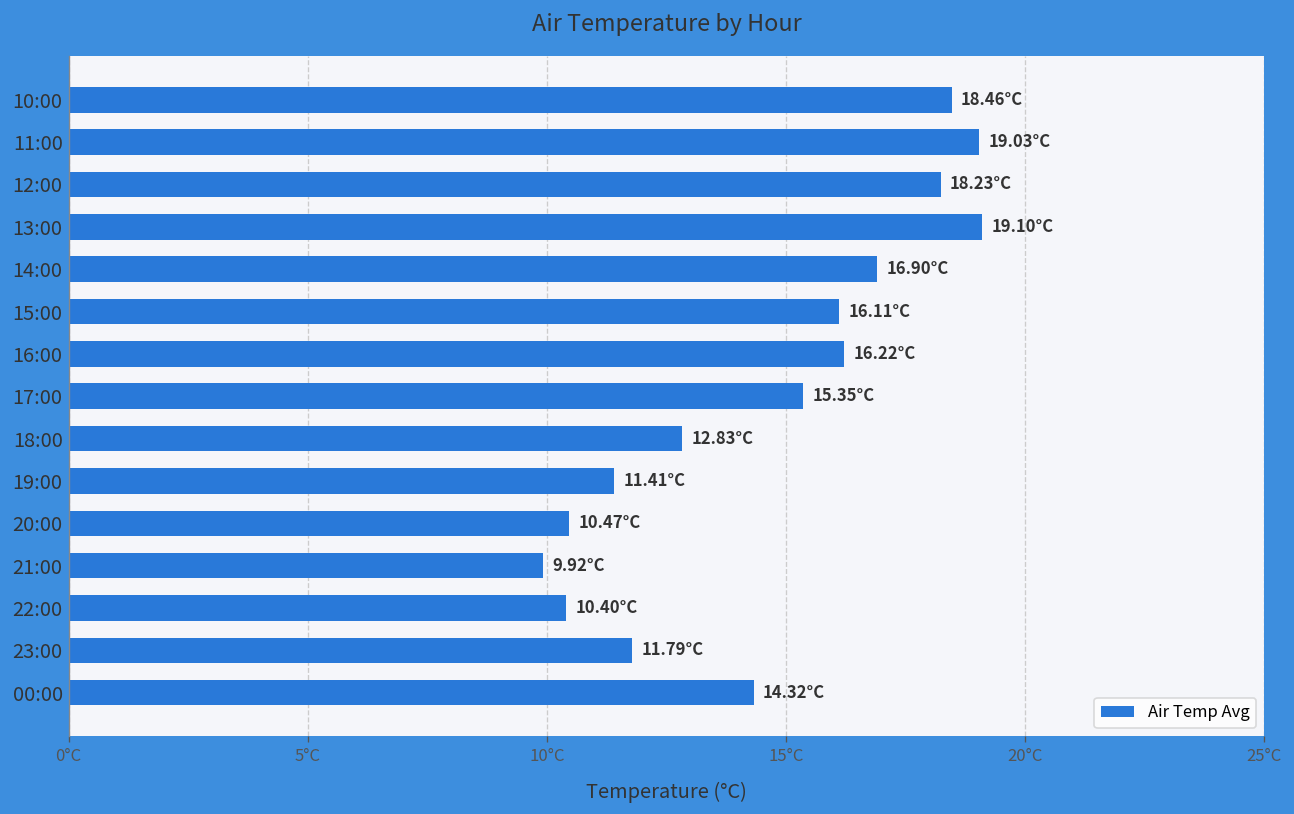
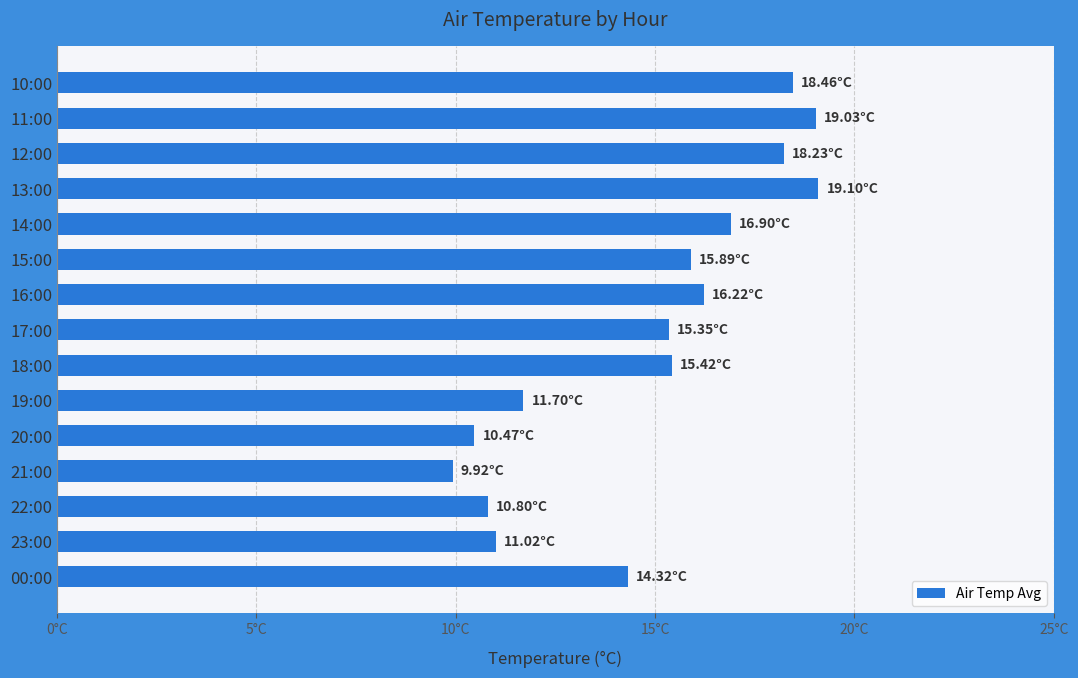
  {
    "10:00": "18.46°C",
    "11:00": "19.03°C",
    "12:00": "18.23°C",
    "13:00": "19.10°C",
    "14:00": "16.90°C",
-   "15:00": "16.11°C",
+   "15:00": "15.89°C",
    "16:00": "16.22°C",
    "17:00": "15.35°C",
-   "18:00": "12.83°C",
-   "19:00": "11.41°C",
+   "18:00": "15.42°C",
+   "19:00": "11.70°C",
    "20:00": "10.47°C",
    "21:00": "9.92°C",
-   "22:00": "10.40°C",
-   "23:00": "11.79°C",
+   "22:00": "10.80°C",
+   "23:00": "11.02°C",
    "00:00": "14.32°C"
  }
